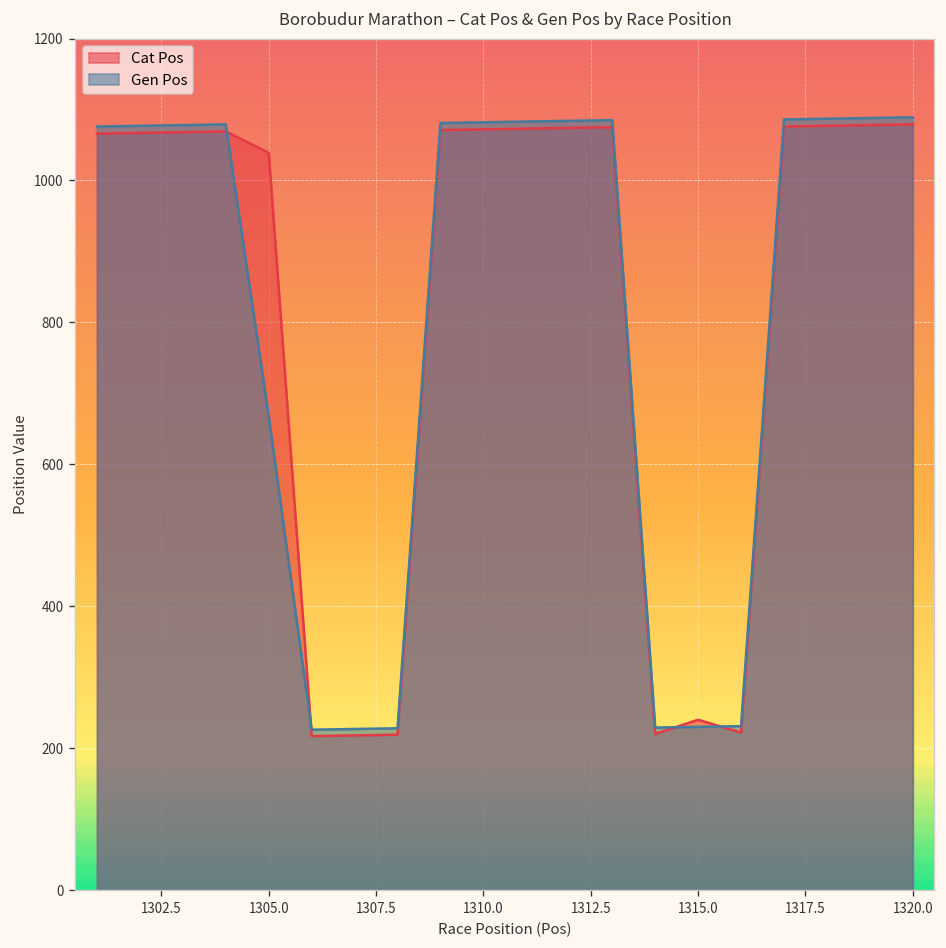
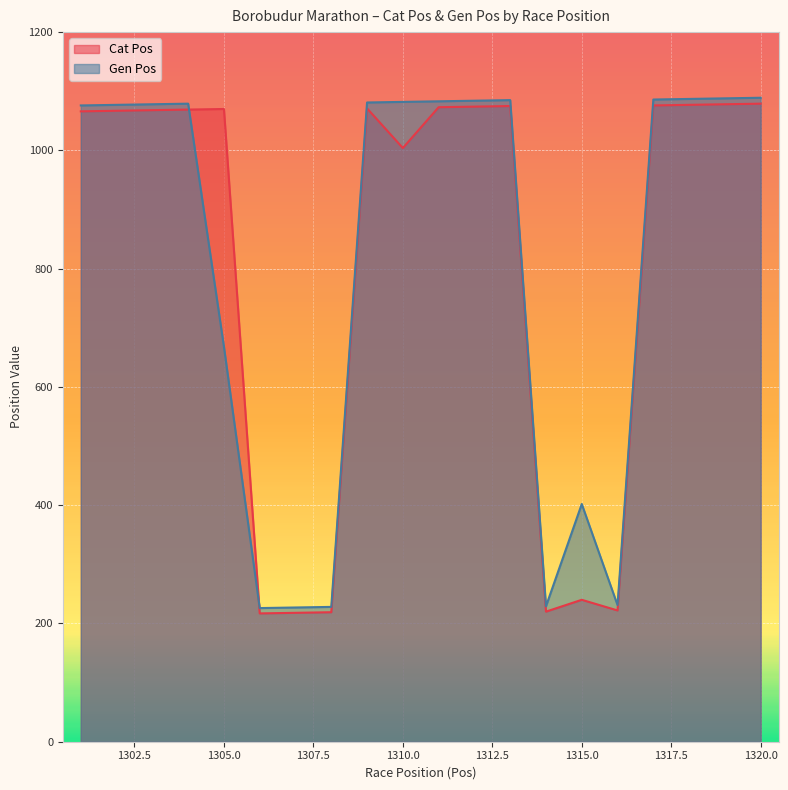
  {
    "Cat Pos": {
-     "1305.0": 1040,
-     "1310.0": 1070,
+     "1305.0": 1070,
+     "1310.0": 1000,
      "1315.0": 240,
      "1320.0": 1080
    },
    "Gen Pos": {
      "1305.0": 670,
      "1310.0": 1080,
-     "1315.0": 230,
+     "1315.0": 400,
      "1320.0": 1090
    }
  }
